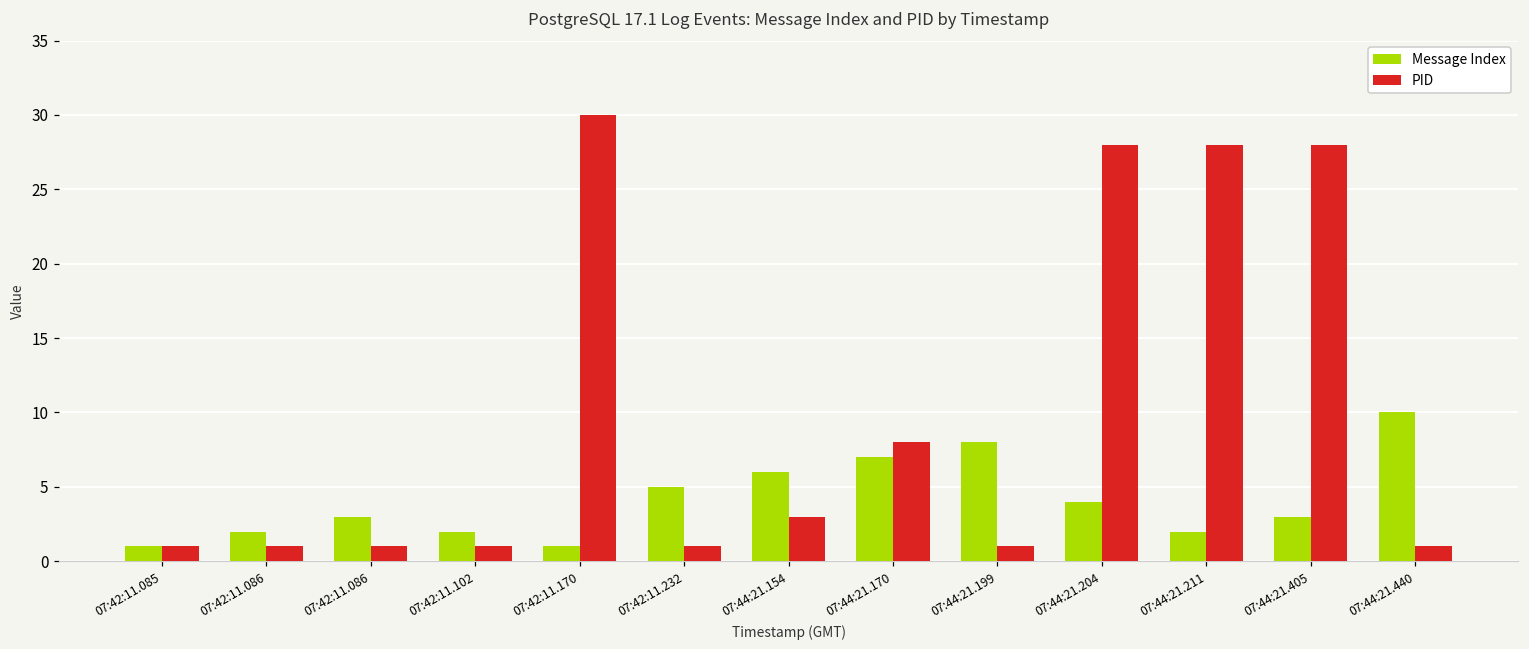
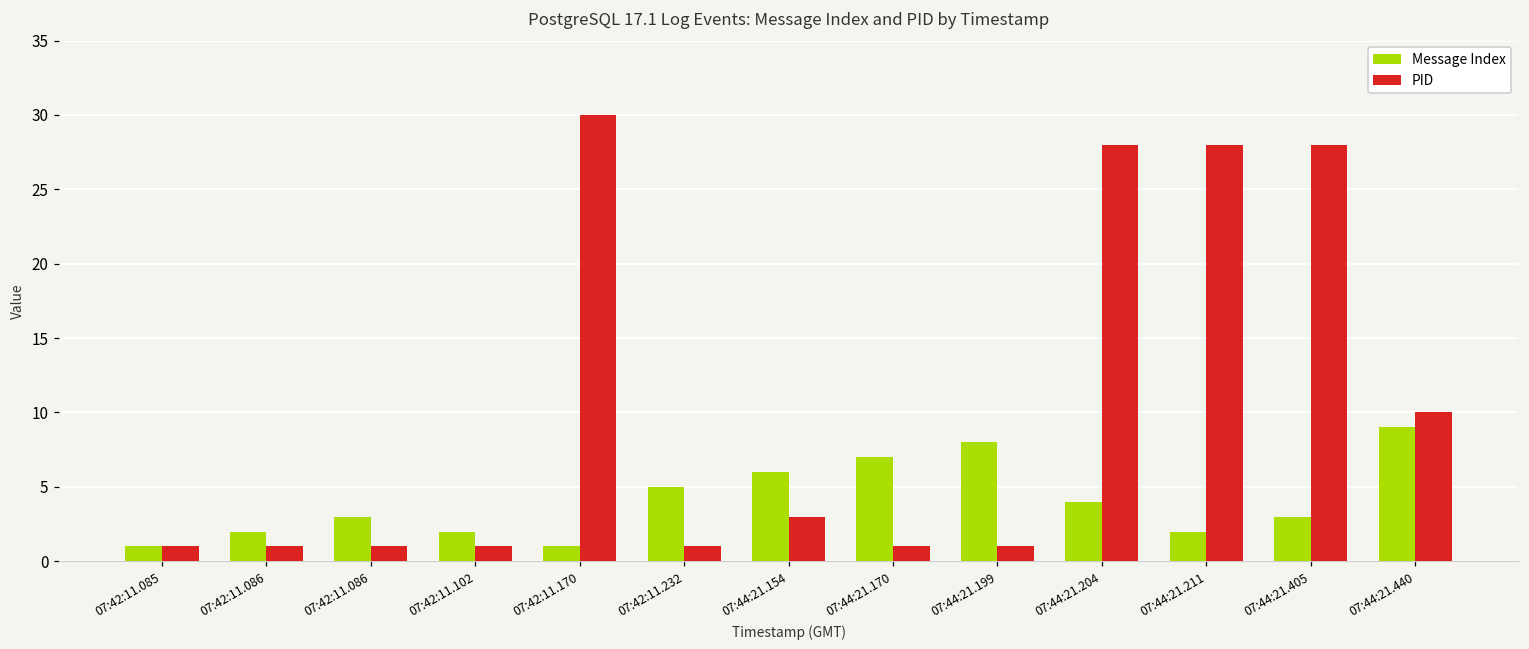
  {
    "Message Index": {
      "07:42:11.085": 1,
      "07:42:11.102": 2,
      "07:42:11.170": 1,
      "07:42:11.232": 5,
      "07:44:21.154": 6,
      "07:44:21.170": 7,
      "07:44:21.199": 8,
      "07:44:21.204": 4,
      "07:44:21.211": 2,
      "07:44:21.405": 3,
-     "07:44:21.440": 10
+     "07:44:21.440": 9
    },
    "PID": {
      "07:42:11.085": 1,
      "07:42:11.102": 1,
      "07:42:11.170": 30,
      "07:42:11.232": 1,
      "07:44:21.154": 3,
-     "07:44:21.170": 8,
+     "07:44:21.170": 1,
      "07:44:21.199": 1,
      "07:44:21.204": 28,
      "07:44:21.211": 28,
      "07:44:21.405": 28,
-     "07:44:21.440": 1
+     "07:44:21.440": 10
    }
  }
